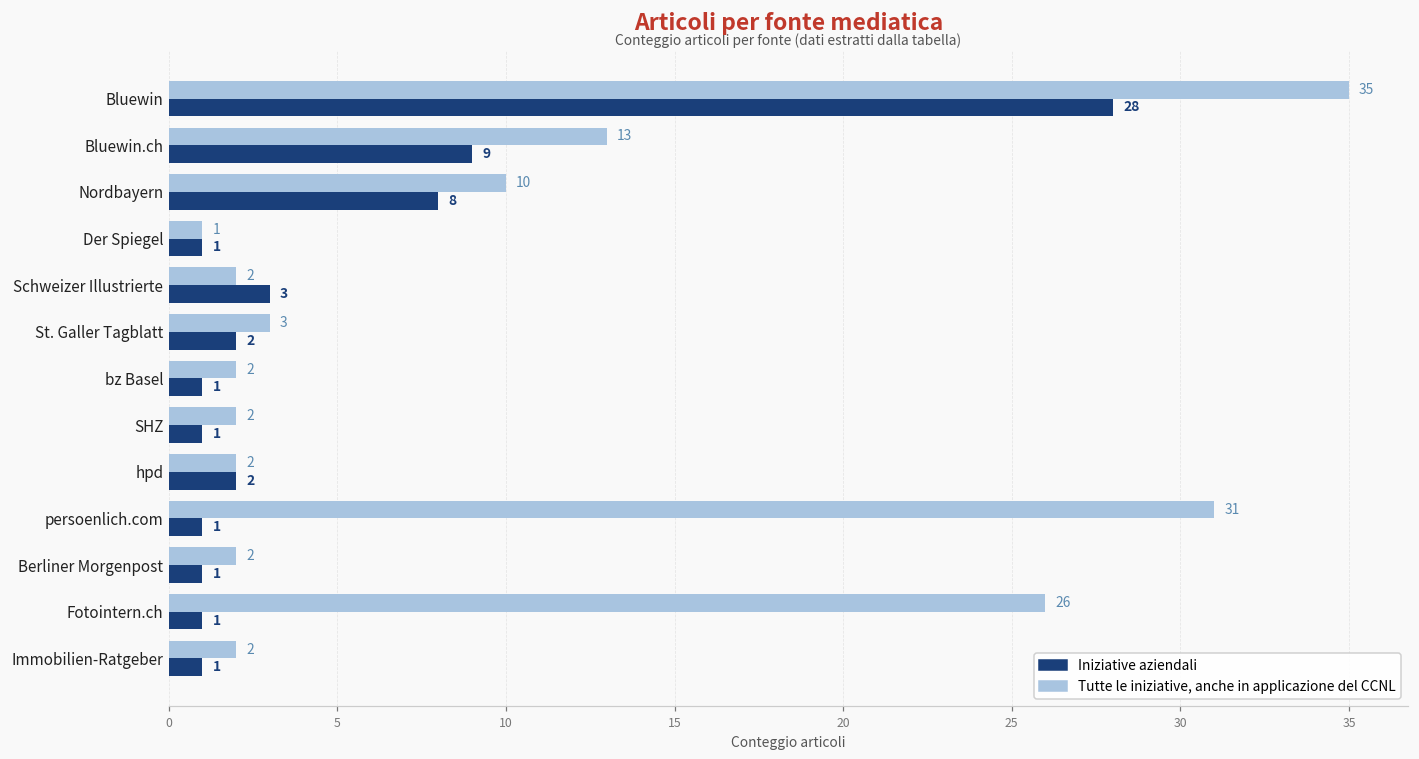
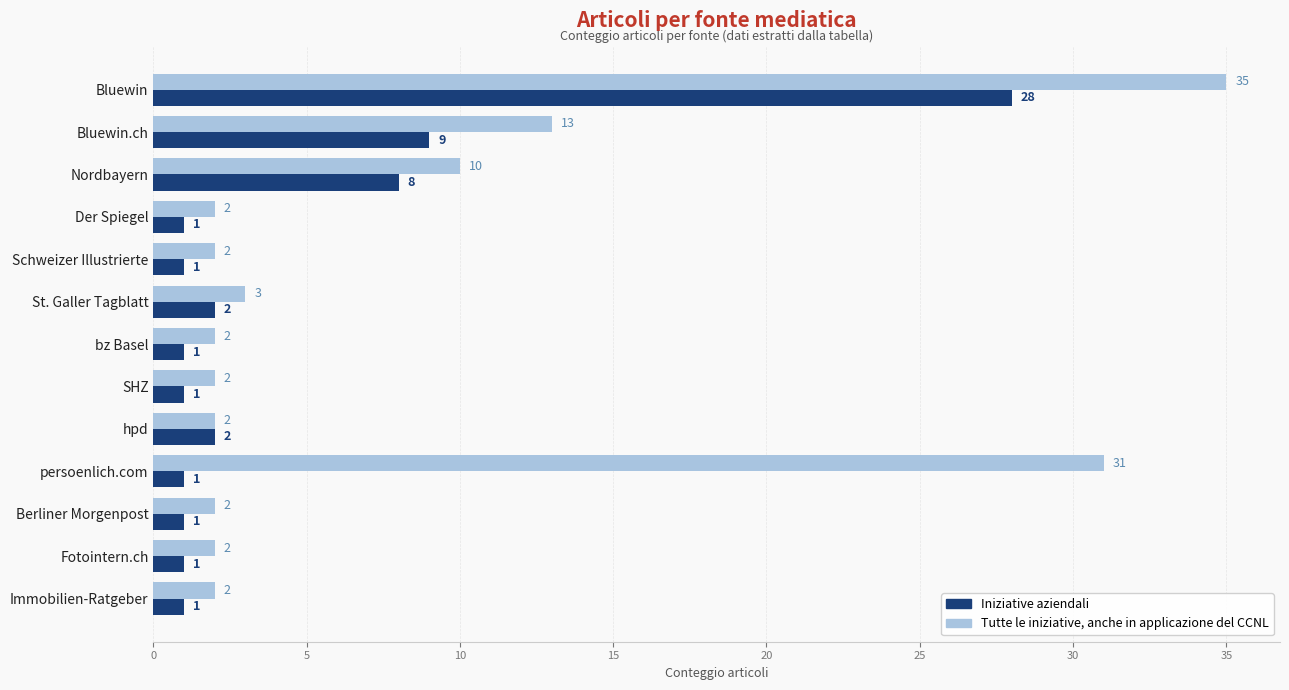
  {
    "Iniziative aziendali": {
      "Bluewin": 28,
      "Bluewin.ch": 9,
      "Nordbayern": 8,
      "Der Spiegel": 1,
-     "Schweizer Illustrierte": 3,
+     "Schweizer Illustrierte": 1,
      "St. Galler Tagblatt": 2,
      "bz Basel": 1,
      "SHZ": 1,
      "hpd": 2,
      "persoenlich.com": 1,
      "Berliner Morgenpost": 1,
      "Fotointern.ch": 1,
      "Immobilien-Ratgeber": 1
    },
    "Tutte le iniziative, anche in applicazione del CCNL": {
      "Bluewin": 35,
      "Bluewin.ch": 13,
      "Nordbayern": 10,
-     "Der Spiegel": 1,
+     "Der Spiegel": 2,
      "Schweizer Illustrierte": 2,
      "St. Galler Tagblatt": 3,
      "bz Basel": 2,
      "SHZ": 2,
      "hpd": 2,
      "persoenlich.com": 31,
      "Berliner Morgenpost": 2,
-     "Fotointern.ch": 26,
+     "Fotointern.ch": 2,
      "Immobilien-Ratgeber": 2
    }
  }
